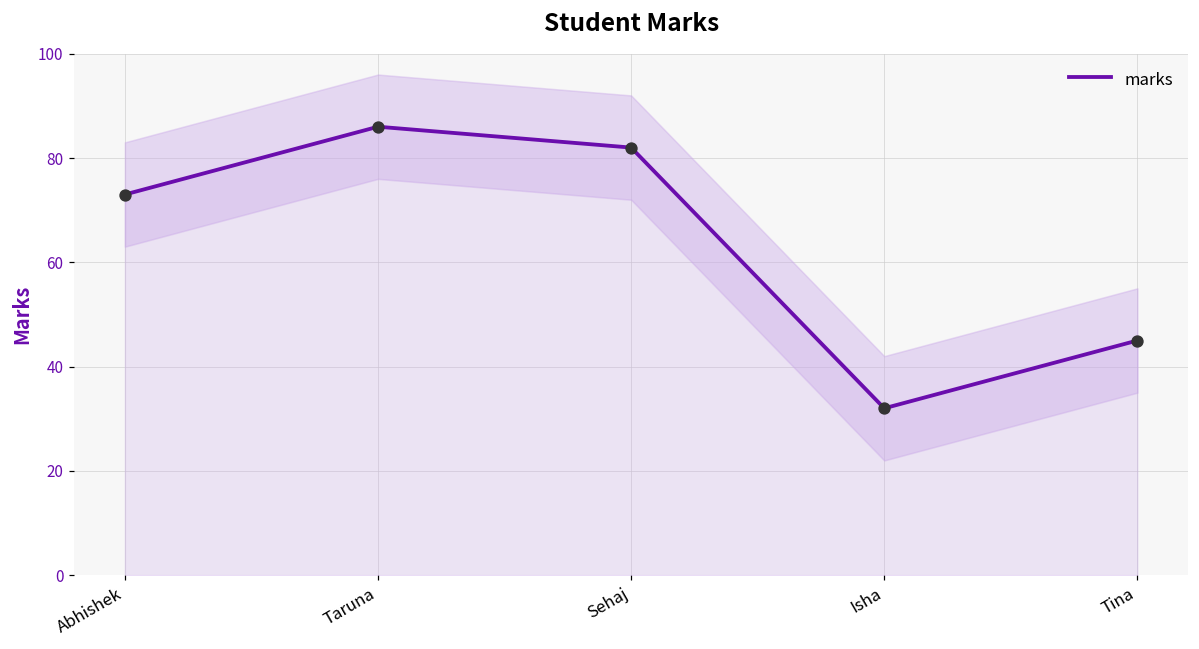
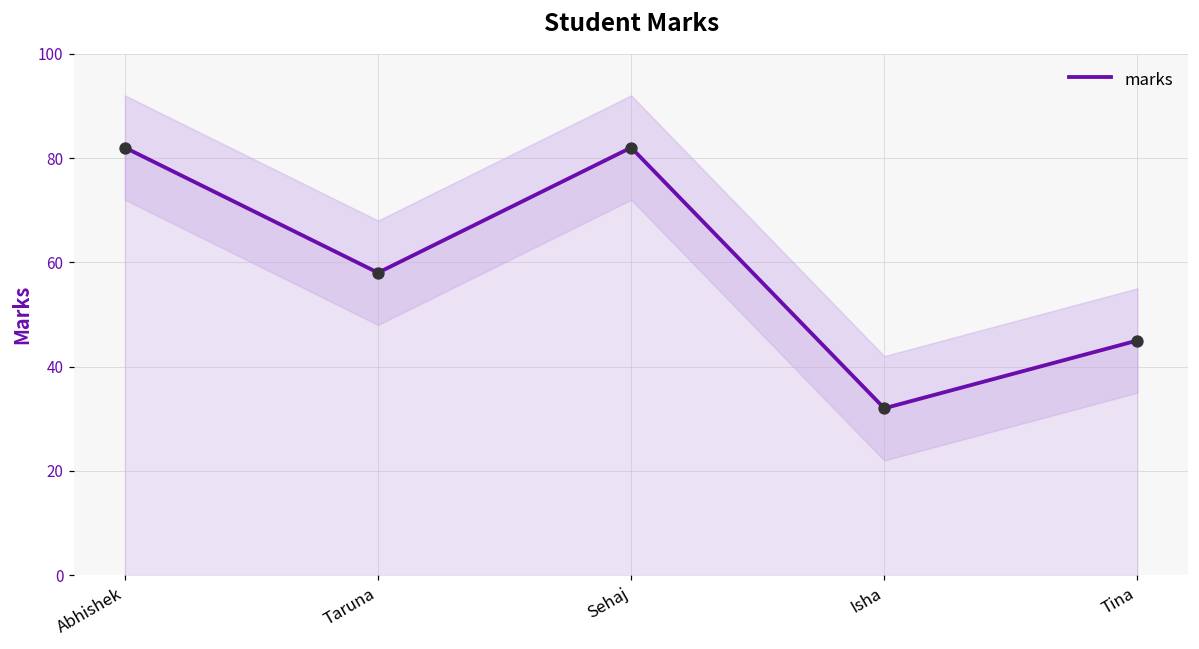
  {
    "marks": {
-     "Abhishek": 73,
-     "Taruna": 86,
+     "Abhishek": 82,
+     "Taruna": 58,
      "Sehaj": 82,
      "Isha": 32,
      "Tina": 45
    }
  }
